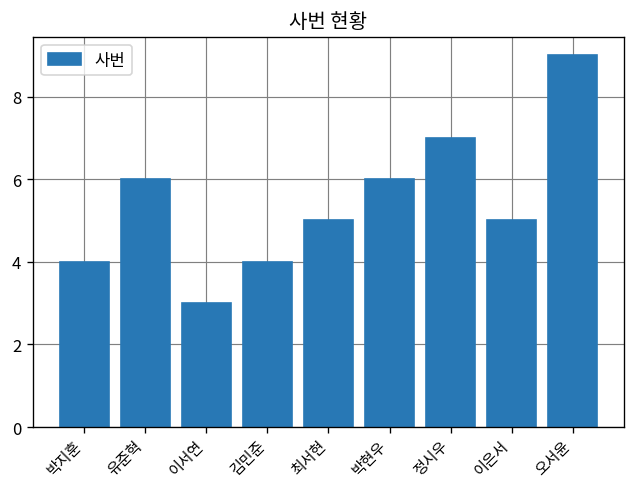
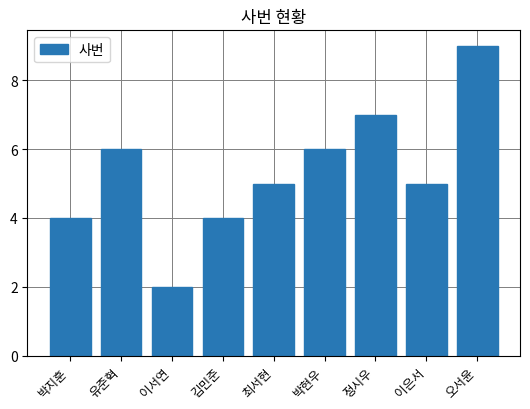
  {
    "박지훈": 4,
    "유준혁": 6,
-   "이서연": 3,
+   "이서연": 2,
    "김민준": 4,
    "최서현": 5,
    "박현우": 6,
    "정시우": 7,
    "이은서": 5,
    "오서윤": 9
  }
